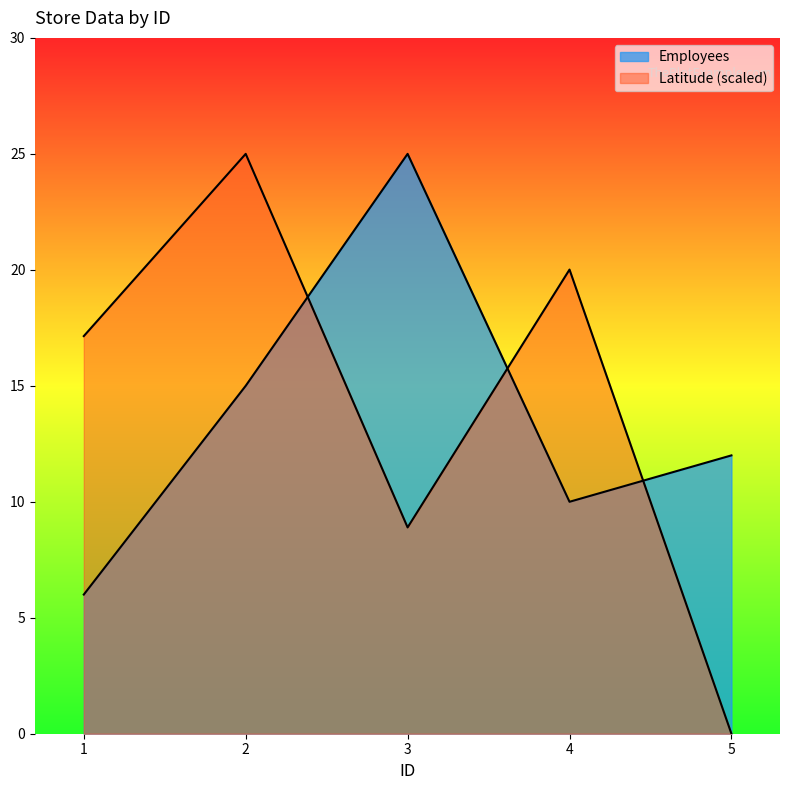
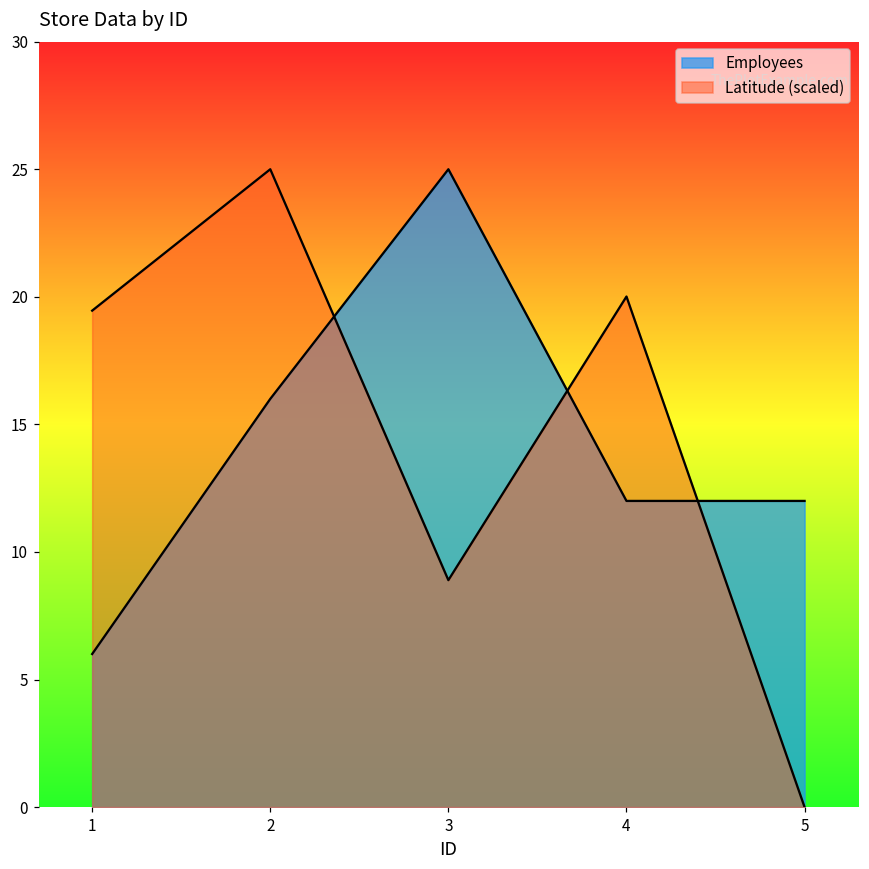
  {
    "Employees": {
      "1": 6,
-     "2": 15,
+     "2": 16,
      "3": 25,
-     "4": 10,
+     "4": 12,
      "5": 12
    },
    "Latitude (scaled)": {
-     "1": 17.1,
+     "1": 19.5,
      "2": 25.0,
      "3": 8.9,
      "4": 20.0,
      "5": 0.0
    }
  }
